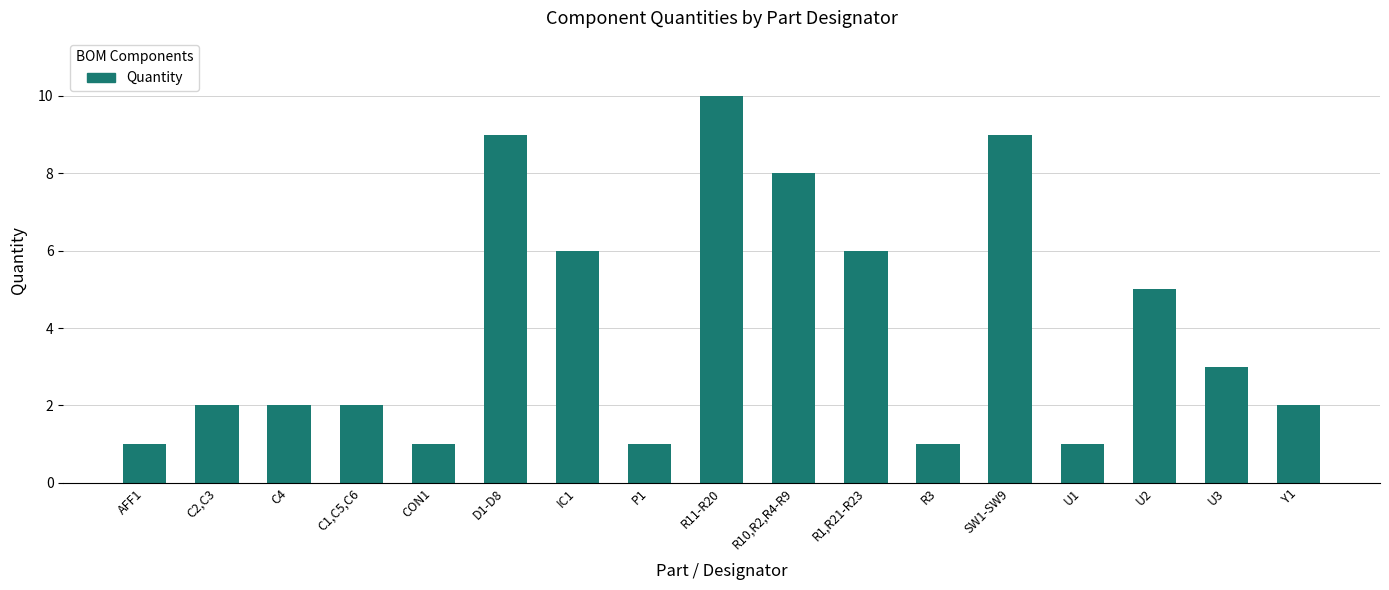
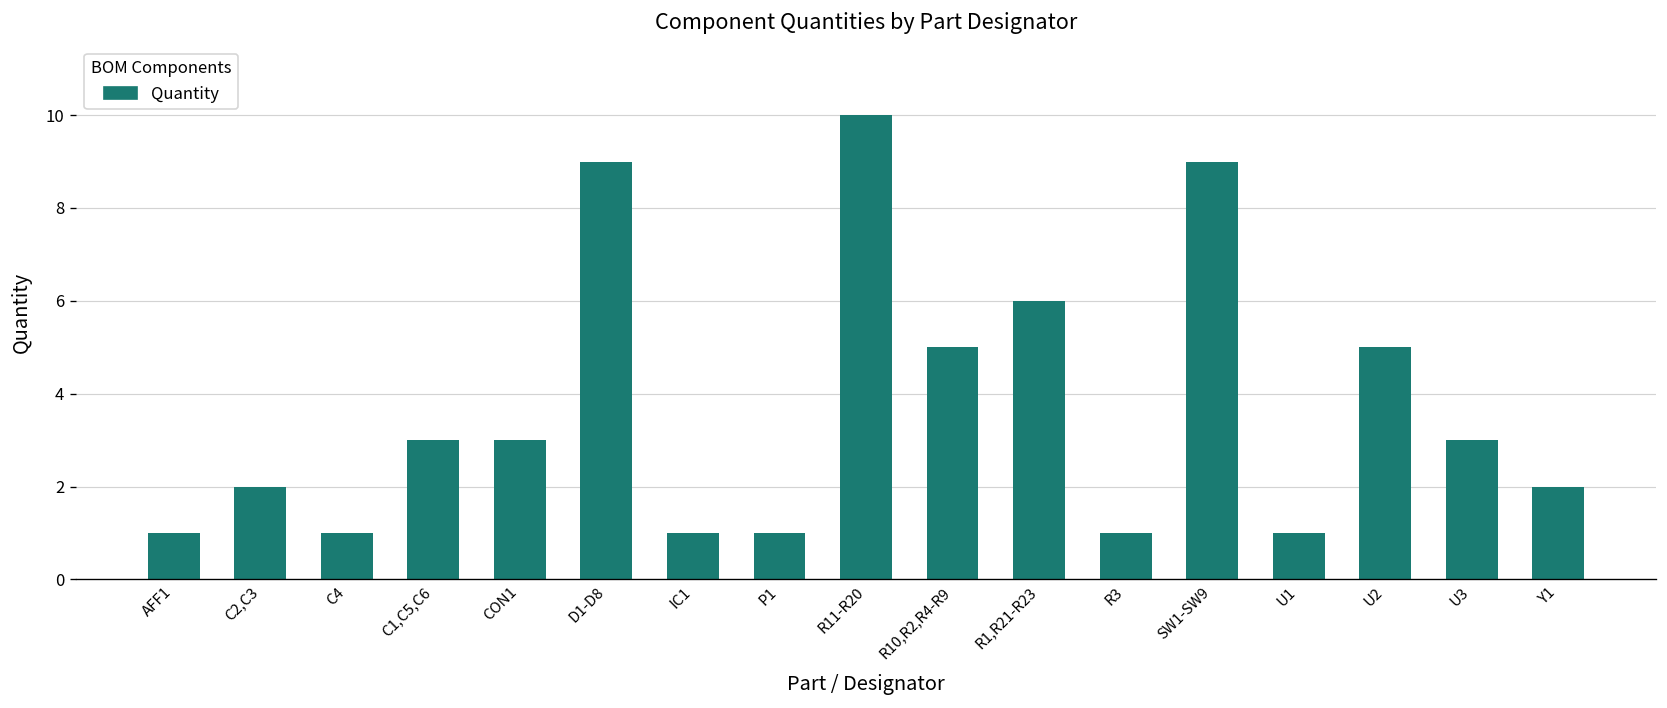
  {
    "AFF1": 1,
    "C2,C3": 2,
-   "C4": 2,
-   "C1,C5,C6": 2,
-   "CON1": 1,
+   "C4": 1,
+   "C1,C5,C6": 3,
+   "CON1": 3,
    "D1-D8": 9,
-   "IC1": 6,
+   "IC1": 1,
    "P1": 1,
    "R11-R20": 10,
-   "R10,R2,R4-R9": 8,
+   "R10,R2,R4-R9": 5,
    "R1,R21-R23": 6,
    "R3": 1,
    "SW1-SW9": 9,
    "U1": 1,
    "U2": 5,
    "U3": 3,
    "Y1": 2
  }
